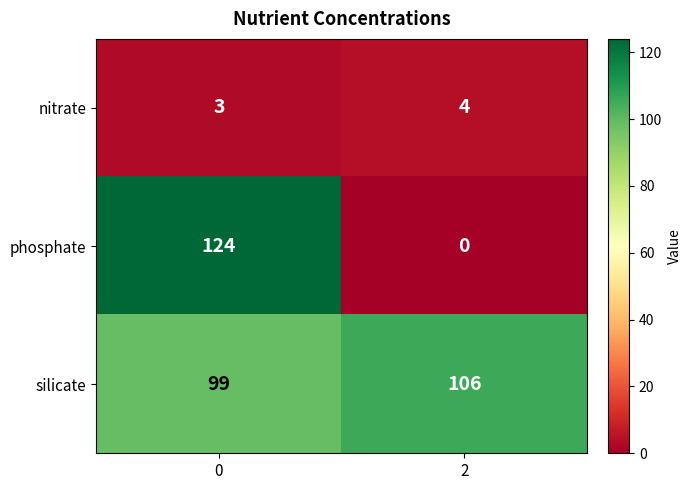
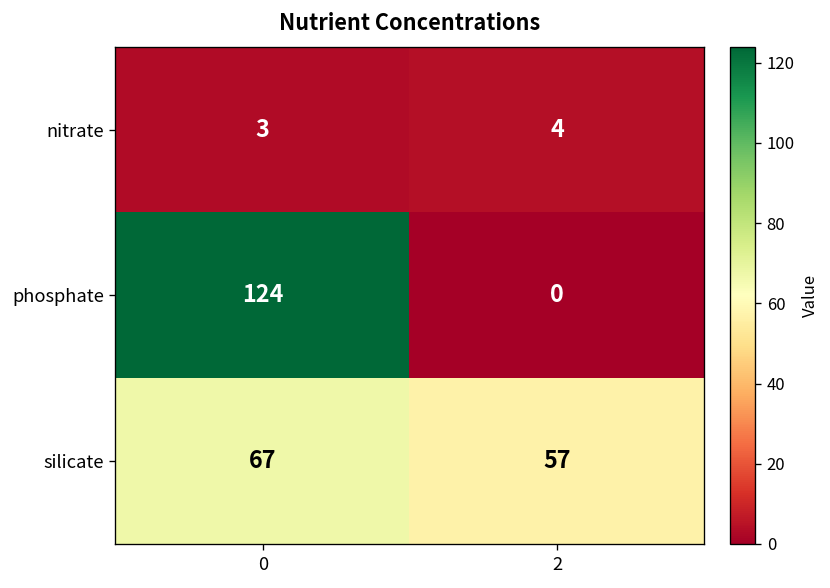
  {
    "nitrate": {
      "0": 3,
      "2": 4
    },
    "phosphate": {
      "0": 124,
      "2": 0
    },
    "silicate": {
-     "0": 99,
-     "2": 106
+     "0": 67,
+     "2": 57
    }
  }
